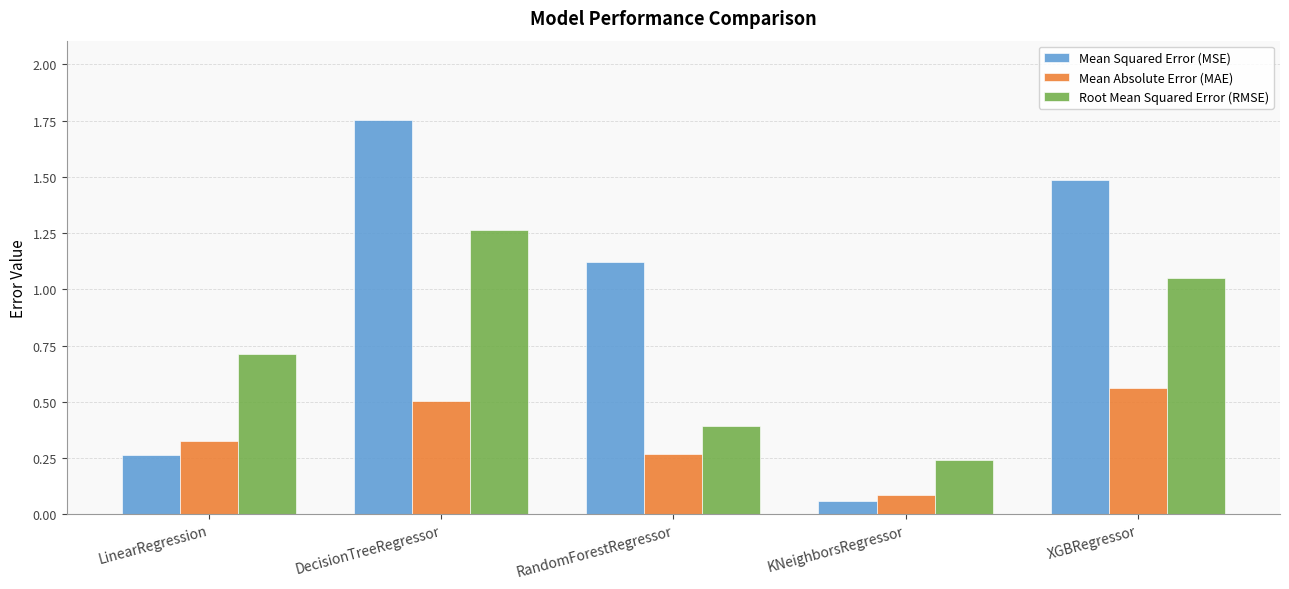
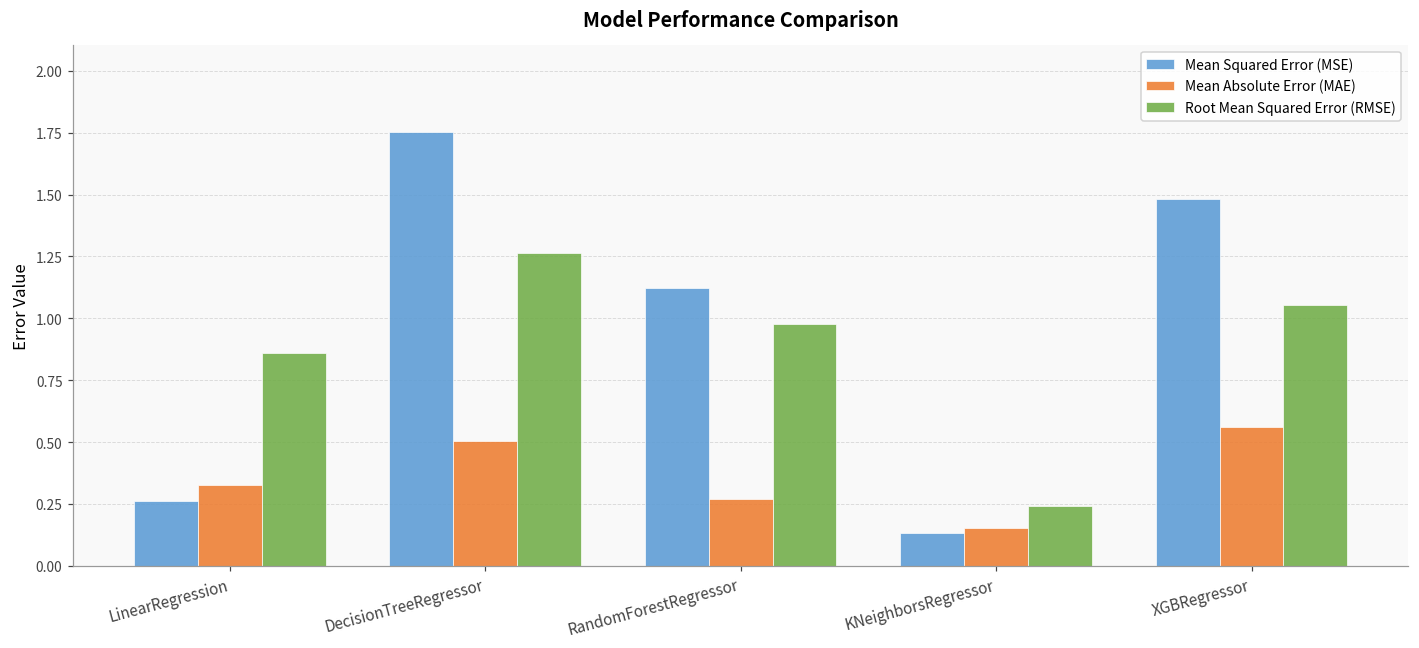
  {
    "Mean Squared Error (MSE)": {
      "LinearRegression": 0.26,
      "DecisionTreeRegressor": 1.75,
      "RandomForestRegressor": 1.12,
-     "KNeighborsRegressor": 0.06,
+     "KNeighborsRegressor": 0.13,
      "XGBRegressor": 1.48
    },
    "Mean Absolute Error (MAE)": {
      "LinearRegression": 0.32,
      "DecisionTreeRegressor": 0.50,
      "RandomForestRegressor": 0.27,
-     "KNeighborsRegressor": 0.09,
+     "KNeighborsRegressor": 0.15,
      "XGBRegressor": 0.56
    },
    "Root Mean Squared Error (RMSE)": {
-     "LinearRegression": 0.71,
+     "LinearRegression": 0.86,
      "DecisionTreeRegressor": 1.26,
-     "RandomForestRegressor": 0.39,
+     "RandomForestRegressor": 0.98,
      "KNeighborsRegressor": 0.24,
      "XGBRegressor": 1.05
    }
  }
